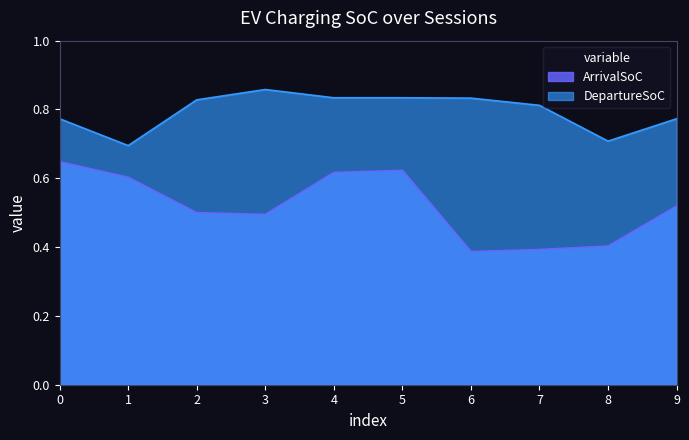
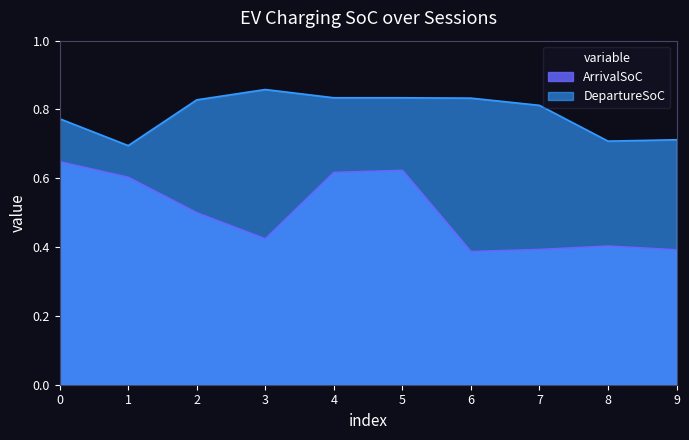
  {
    "ArrivalSoC": {
      "0": 0.65,
      "1": 0.60,
      "2": 0.50,
-     "3": 0.50,
+     "3": 0.42,
      "4": 0.62,
      "5": 0.62,
      "6": 0.39,
      "7": 0.39,
      "8": 0.40,
-     "9": 0.52
+     "9": 0.39
    },
    "DepartureSoC": {
      "0": 0.77,
      "1": 0.70,
      "2": 0.83,
      "3": 0.86,
      "4": 0.83,
      "5": 0.83,
      "6": 0.83,
      "7": 0.81,
      "8": 0.71,
-     "9": 0.77
+     "9": 0.71
    }
  }
